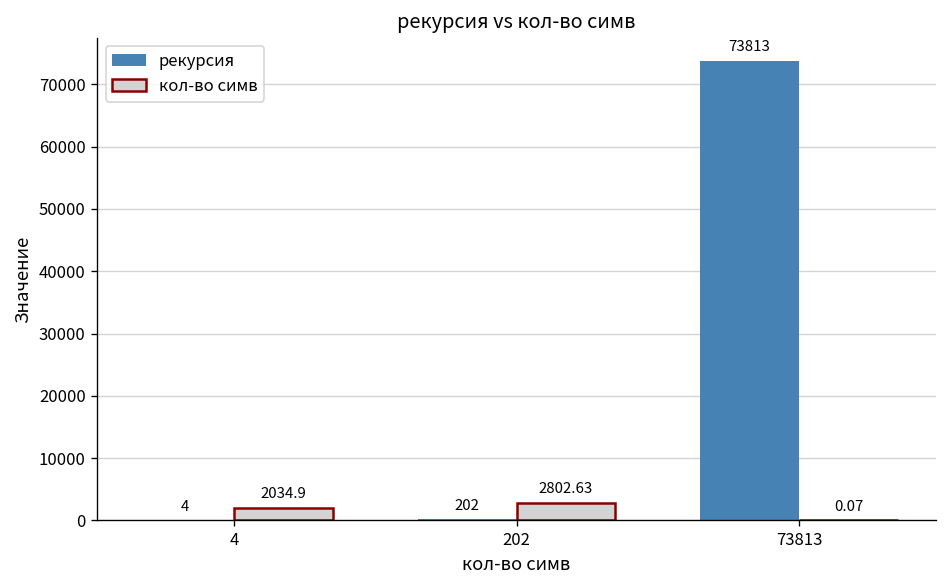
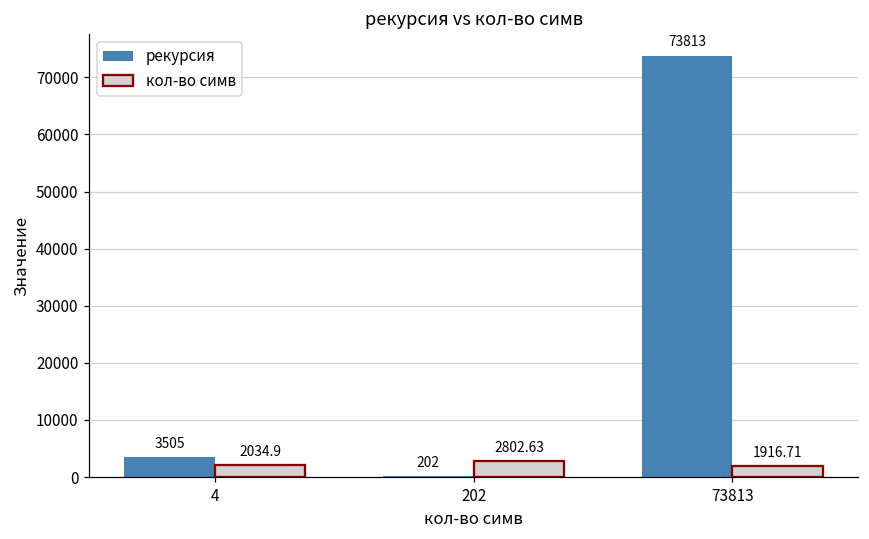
  {
    "рекурсия": {
-     "4": 4,
+     "4": 3505,
      "202": 202,
      "73813": 73813
    },
    "кол-во симв": {
      "4": 2034.9,
      "202": 2802.63,
-     "73813": 0.07
+     "73813": 1916.71
    }
  }
